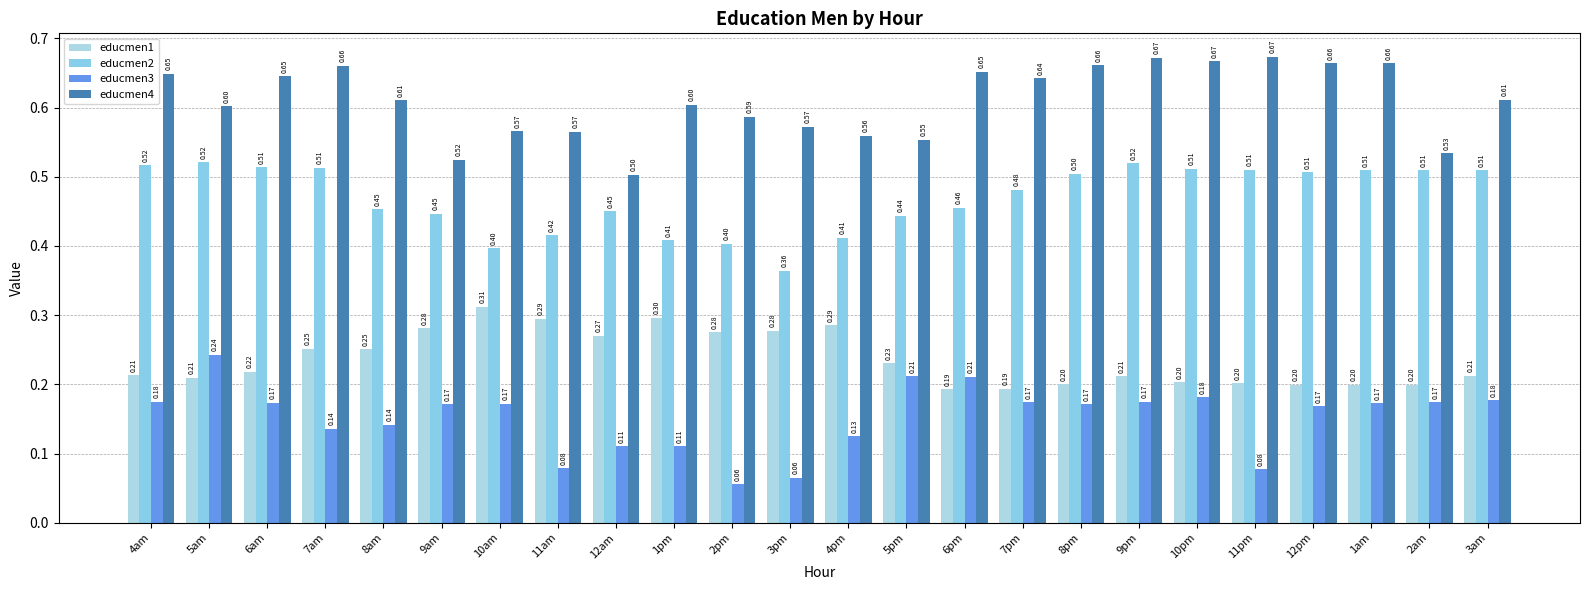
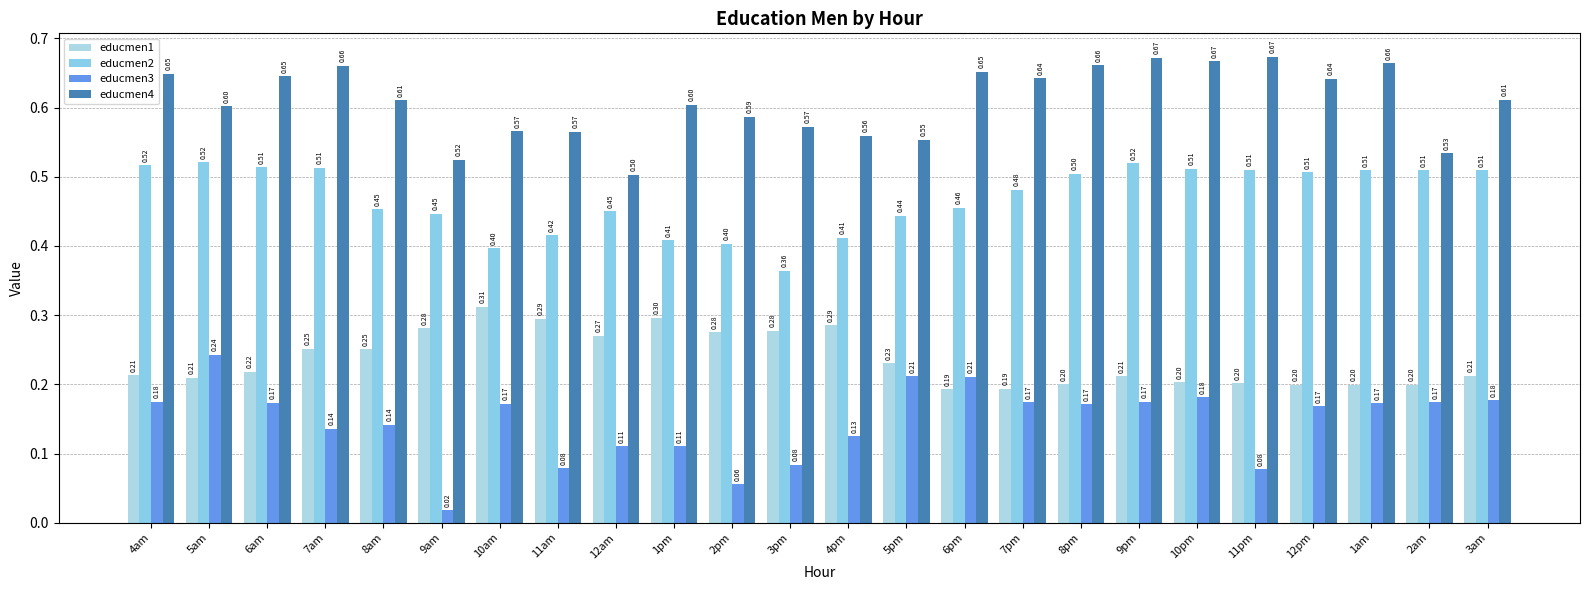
  {
    "educmen3": {
      "4am": 0.18,
      "5am": 0.24,
      "6am": 0.17,
      "7am": 0.14,
      "8am": 0.14,
-     "9am": 0.17,
+     "9am": 0.02,
      "10am": 0.17,
      "11am": 0.08,
      "12am": 0.11,
      "1pm": 0.11,
      "2pm": 0.06,
-     "3pm": 0.06,
+     "3pm": 0.08,
      "4pm": 0.13,
      "5pm": 0.21,
      "6pm": 0.21,
      "7pm": 0.17,
      "8pm": 0.17,
      "9pm": 0.17,
      "10pm": 0.18,
      "11pm": 0.08,
      "12pm": 0.17,
      "1am": 0.17,
      "2am": 0.17,
      "3am": 0.18
    },
    "educmen4": {
      "4am": 0.65,
      "5am": 0.60,
      "6am": 0.65,
      "7am": 0.66,
      "8am": 0.61,
      "9am": 0.52,
      "10am": 0.57,
      "11am": 0.57,
      "12am": 0.50,
      "1pm": 0.60,
      "2pm": 0.59,
      "3pm": 0.57,
      "4pm": 0.56,
      "5pm": 0.55,
      "6pm": 0.65,
      "7pm": 0.64,
      "8pm": 0.66,
      "9pm": 0.67,
      "10pm": 0.67,
      "11pm": 0.67,
-     "12pm": 0.66,
+     "12pm": 0.64,
      "1am": 0.66,
      "2am": 0.53,
      "3am": 0.61
    }
  }
